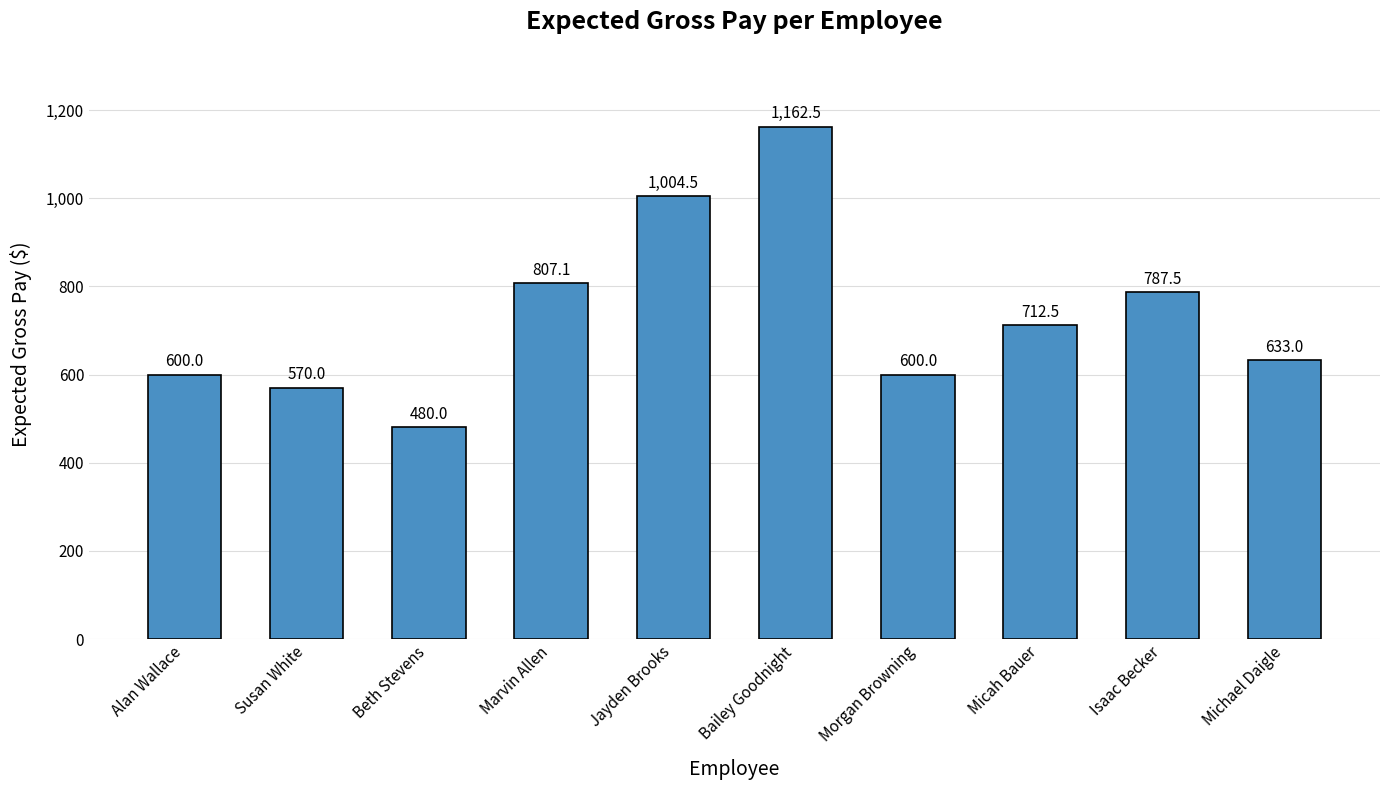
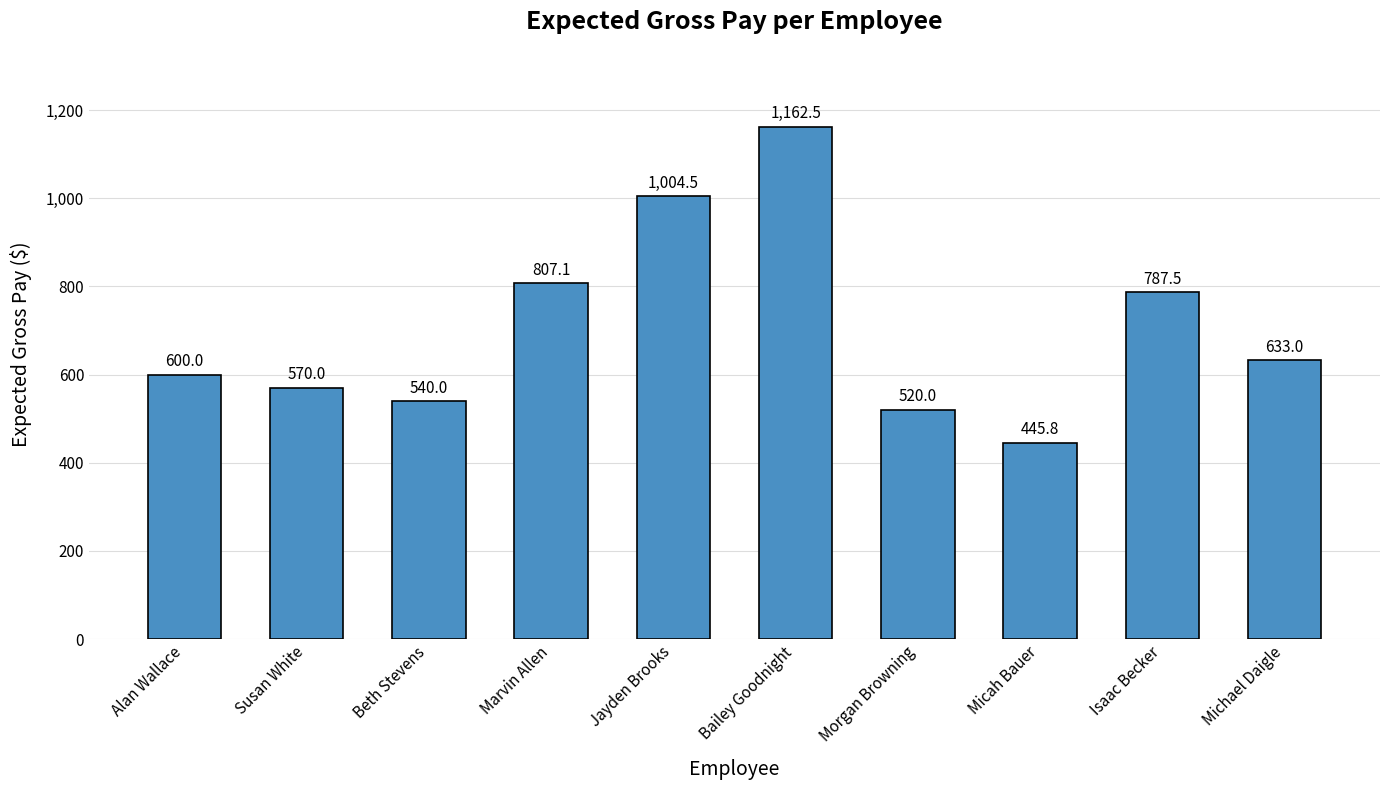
  {
    "Alan Wallace": "600.0",
    "Susan White": "570.0",
-   "Beth Stevens": "480.0",
+   "Beth Stevens": "540.0",
    "Marvin Allen": "807.1",
    "Jayden Brooks": "1,004.5",
    "Bailey Goodnight": "1,162.5",
-   "Morgan Browning": "600.0",
-   "Micah Bauer": "712.5",
+   "Morgan Browning": "520.0",
+   "Micah Bauer": "445.8",
    "Isaac Becker": "787.5",
    "Michael Daigle": "633.0"
  }
